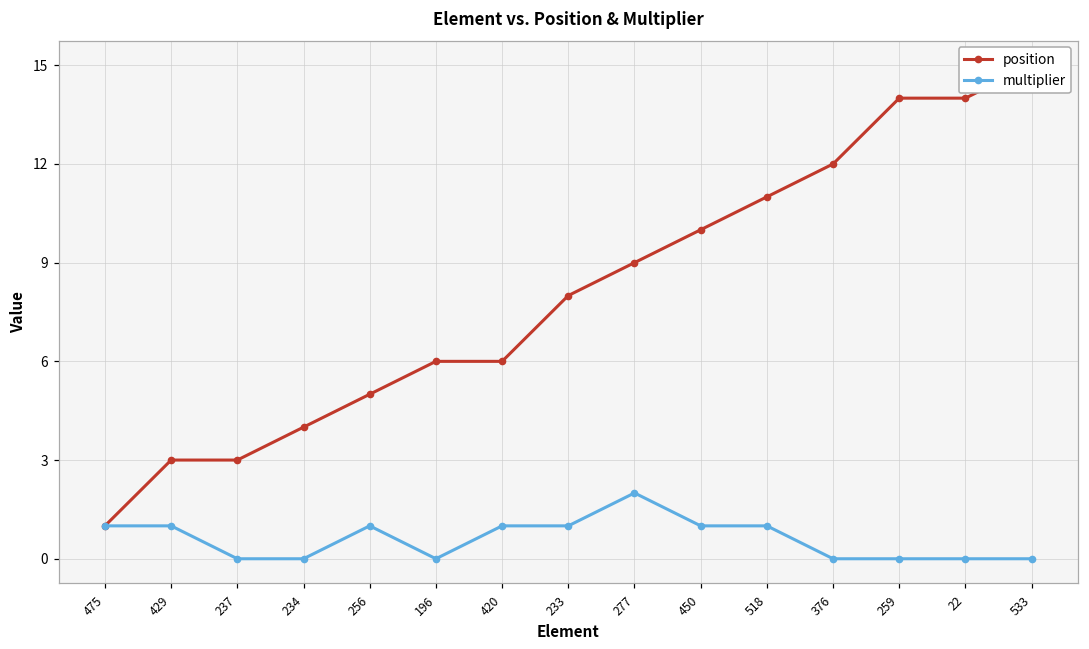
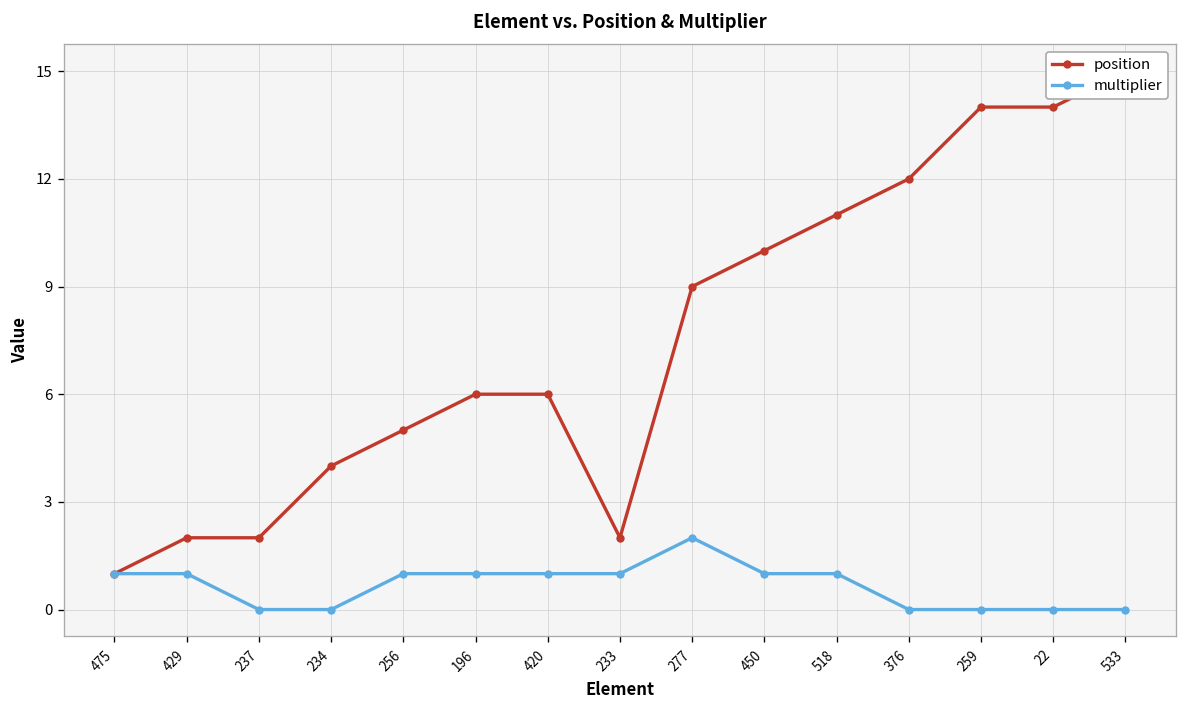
  {
    "position": {
-     "429": 3,
-     "237": 3,
+     "429": 2,
+     "237": 2,
      "234": 4,
      "256": 5,
      "196": 6,
      "420": 6,
-     "233": 8,
+     "233": 2,
      "277": 9,
      "450": 10,
      "518": 11,
      "376": 12,
      "259": 14,
      "22": 14
    },
    "multiplier": {
      "429": 1,
      "237": 0,
      "234": 0,
      "256": 1,
-     "196": 0,
+     "196": 1,
      "420": 1,
      "233": 1,
      "277": 2,
      "450": 1,
      "518": 1,
      "376": 0,
      "259": 0,
      "22": 0,
      "533": 0
    }
  }
